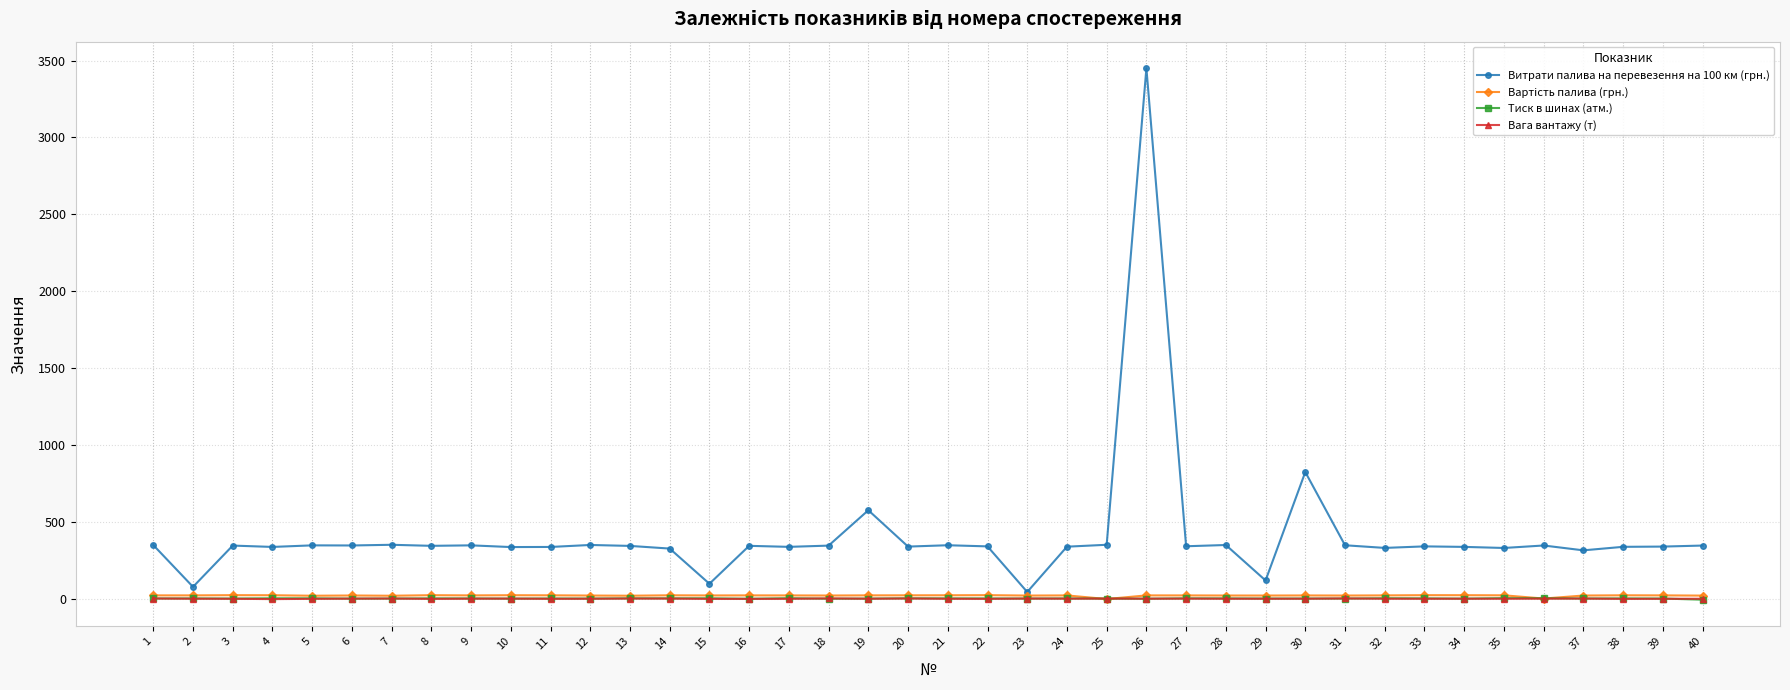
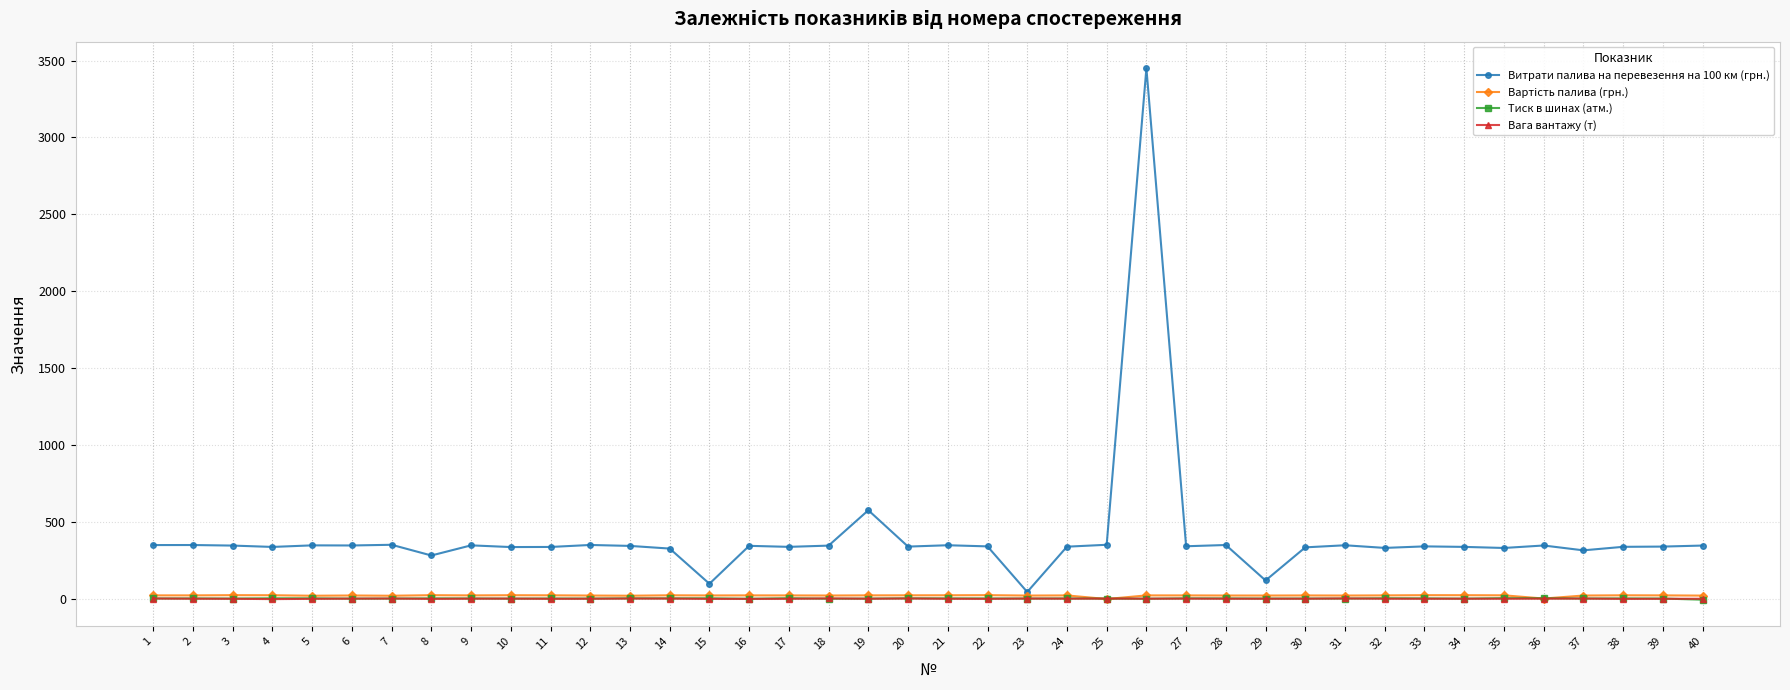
  {
    "Витрати палива на перевезення на 100 км (грн.)": {
      "1": 350,
-     "2": 80,
+     "2": 350,
      "3": 350,
      "4": 340,
      "5": 350,
      "6": 350,
      "7": 350,
-     "8": 350,
+     "8": 280,
      "9": 350,
      "10": 340,
      "11": 340,
      "12": 350,
      "13": 350,
      "14": 330,
      "15": 100,
      "16": 350,
      "17": 340,
      "18": 350,
      "19": 580,
      "20": 340,
      "21": 350,
      "22": 340,
      "23": 50,
      "24": 340,
      "25": 350,
      "26": 3450,
      "27": 340,
      "28": 350,
      "29": 120,
-     "30": 830,
+     "30": 340,
      "31": 350,
      "32": 330,
      "33": 340,
      "34": 340,
      "35": 330,
      "36": 350,
      "37": 320,
      "38": 340,
      "39": 340,
      "40": 350
    },
    "Вартість палива (грн.)": {
      "1": 20,
      "2": 20,
      "3": 30,
      "4": 30,
      "5": 20,
      "6": 20,
      "7": 20,
      "8": 30,
      "9": 20,
      "10": 30,
      "11": 20,
      "12": 20,
      "13": 20,
      "14": 20,
      "15": 20,
      "16": 20,
      "17": 20,
      "18": 20,
      "19": 20,
      "20": 20,
      "21": 20,
      "22": 30,
      "23": 20,
      "24": 20,
      "26": 20,
      "27": 20,
      "28": 20,
      "29": 20,
      "30": 20,
      "31": 20,
      "32": 20,
      "33": 30,
      "34": 30,
      "35": 20,
      "37": 20,
      "38": 20,
      "39": 20,
      "40": 20
    }
  }
